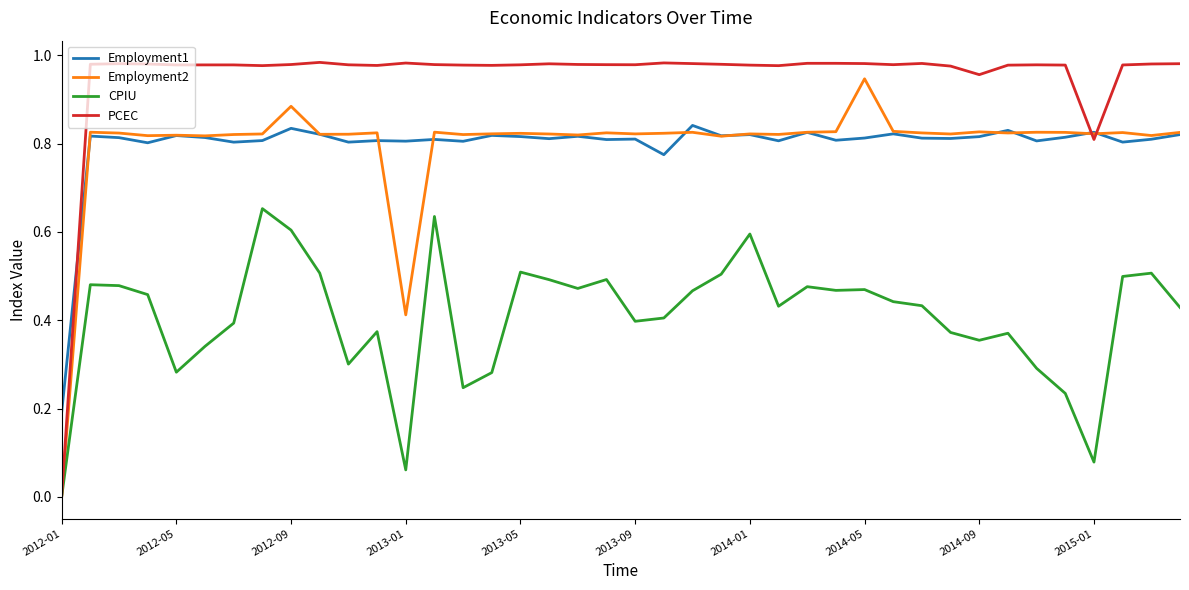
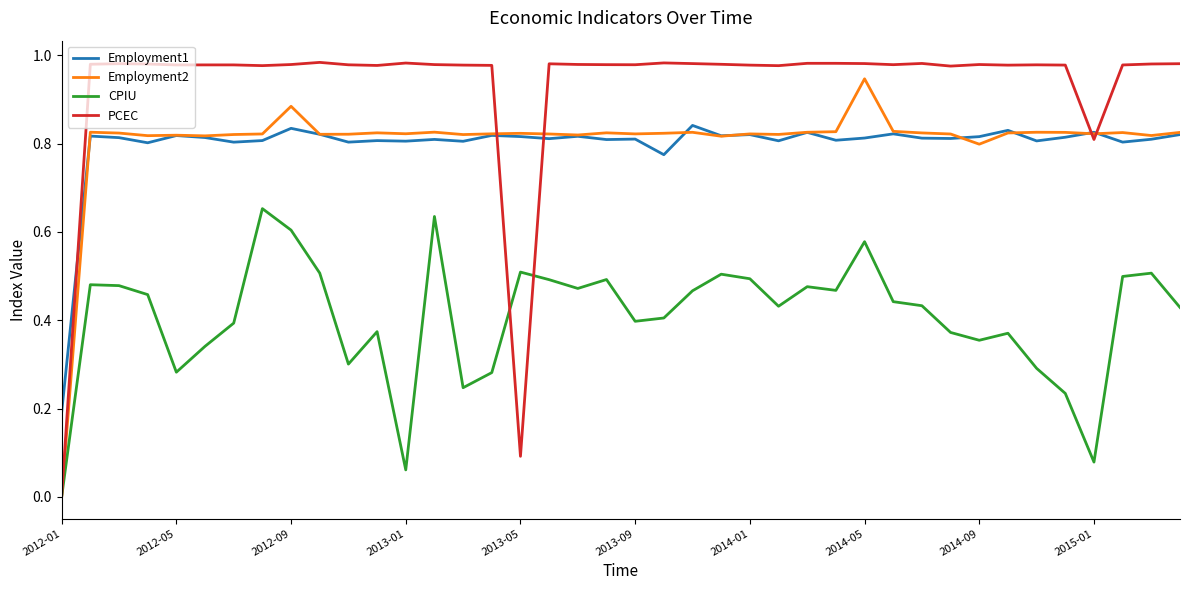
  {
    "Employment1": {
      "2012-01": 0.19,
      "2012-09": 0.83,
      "2013-01": 0.81,
      "2013-05": 0.82,
      "2013-09": 0.81,
      "2014-05": 0.81,
      "2014-09": 0.82
    },
    "Employment2": {
      "2012-09": 0.88,
-     "2013-01": 0.41,
+     "2013-01": 0.82,
      "2013-05": 0.82,
      "2013-09": 0.82,
      "2014-05": 0.95,
-     "2014-09": 0.83
+     "2014-09": 0.80
    },
    "CPIU": {
      "2012-05": 0.28,
      "2012-09": 0.60,
      "2013-01": 0.06,
      "2013-05": 0.51,
      "2013-09": 0.40,
-     "2014-01": 0.60,
-     "2014-05": 0.47,
+     "2014-01": 0.49,
+     "2014-05": 0.58,
      "2014-09": 0.35,
      "2015-01": 0.08
    },
    "PCEC": {
      "2012-09": 0.98,
      "2013-01": 0.98,
-     "2013-05": 0.98,
+     "2013-05": 0.09,
      "2013-09": 0.98,
      "2014-01": 0.98,
      "2014-05": 0.98,
-     "2014-09": 0.96,
+     "2014-09": 0.98,
      "2015-01": 0.81
    }
  }
